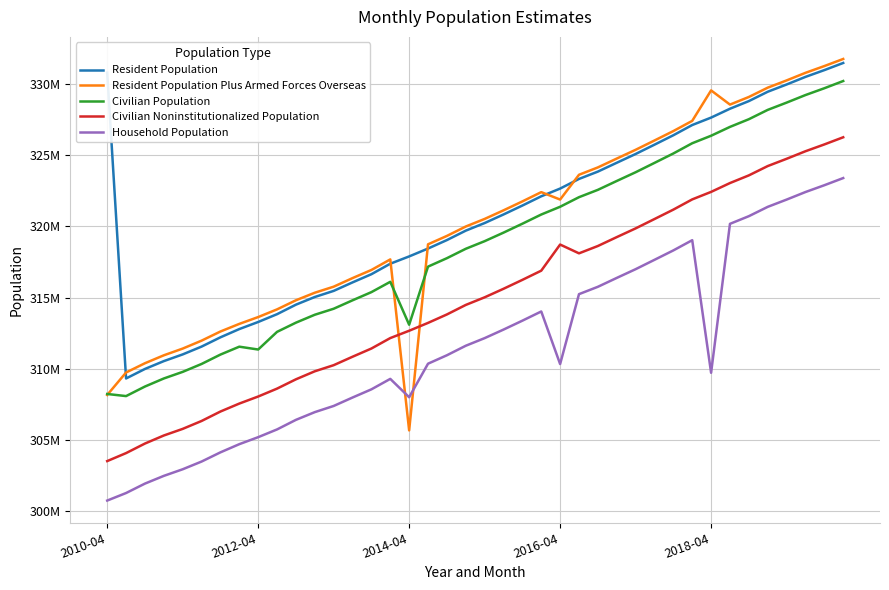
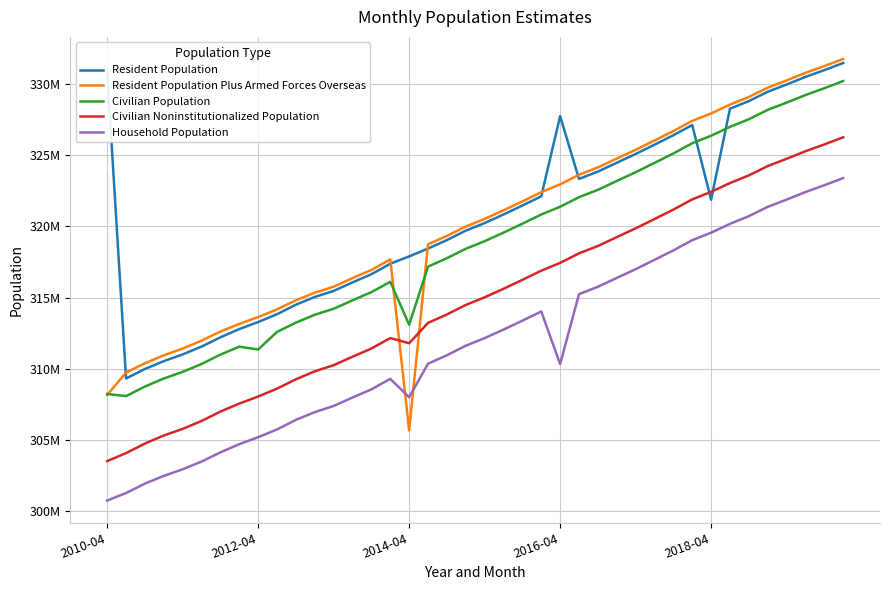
  {
    "Resident Population": {
      "2012-04": 313300000,
      "2014-04": 317900000,
-     "2016-04": 322600000,
-     "2018-04": 327600000
+     "2016-04": 327700000,
+     "2018-04": 321900000
    },
    "Resident Population Plus Armed Forces Overseas": {
      "2012-04": 313600000,
      "2014-04": 305700000,
-     "2016-04": 321900000,
-     "2018-04": 329500000
+     "2016-04": 322900000,
+     "2018-04": 327900000
    },
    "Civilian Population": {
      "2012-04": 311400000,
      "2014-04": 313100000,
      "2016-04": 321400000,
      "2018-04": 326300000
    },
    "Civilian Noninstitutionalized Population": {
      "2010-04": 303500000,
      "2012-04": 308100000,
-     "2014-04": 312700000,
-     "2016-04": 318700000,
+     "2014-04": 311800000,
+     "2016-04": 317400000,
      "2018-04": 322400000
    },
    "Household Population": {
      "2010-04": 300800000,
      "2012-04": 305200000,
      "2014-04": 308000000,
      "2016-04": 310300000,
-     "2018-04": 309700000
+     "2018-04": 319500000
    }
  }
